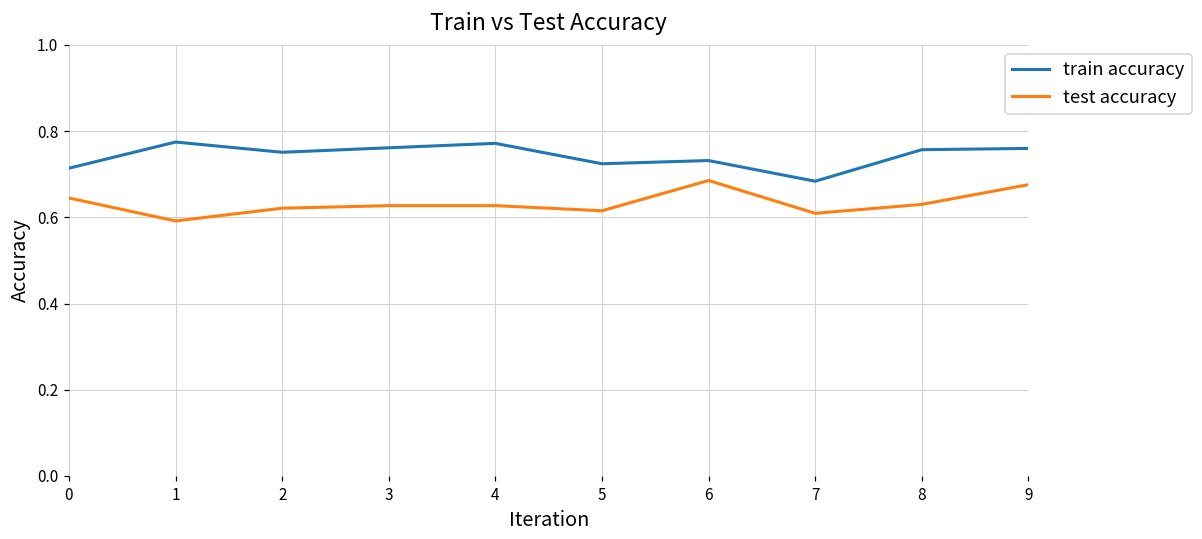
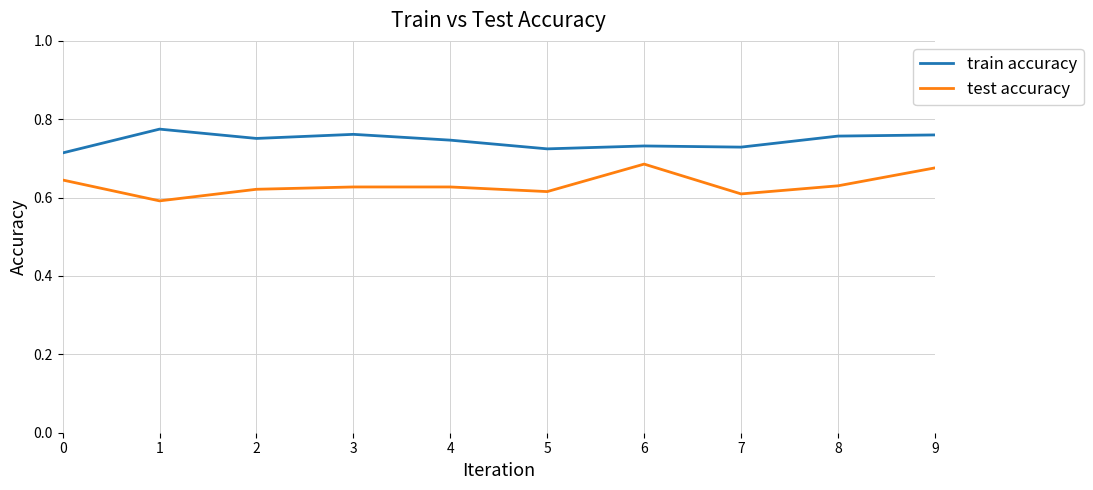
  {
    "train accuracy": {
      "0": 0.71,
      "1": 0.77,
      "2": 0.75,
      "3": 0.76,
-     "4": 0.77,
+     "4": 0.75,
      "5": 0.72,
      "6": 0.73,
-     "7": 0.68,
+     "7": 0.73,
      "8": 0.76,
      "9": 0.76
    },
    "test accuracy": {
      "0": 0.64,
      "1": 0.59,
      "2": 0.62,
      "3": 0.63,
      "4": 0.63,
      "5": 0.62,
      "6": 0.69,
      "7": 0.61,
      "8": 0.63,
      "9": 0.68
    }
  }
